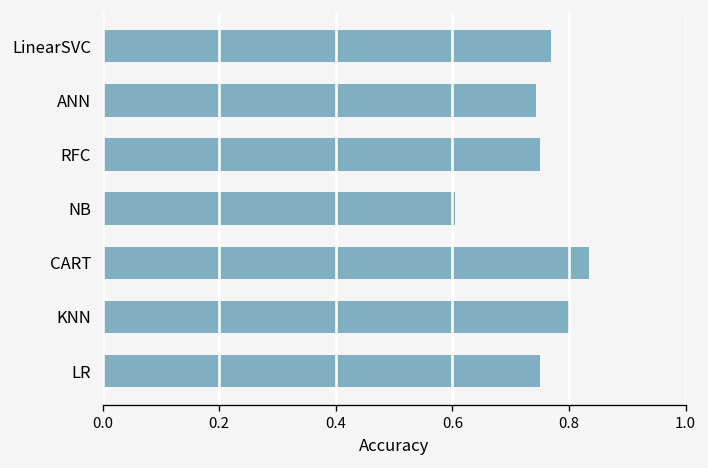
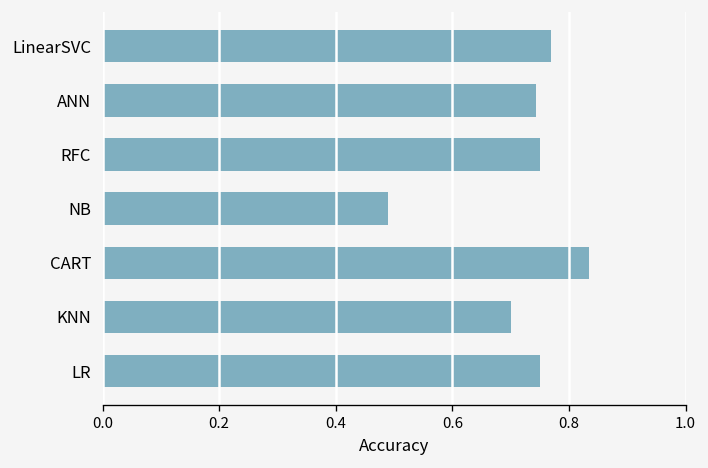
  {
    "LinearSVC": 0.77,
    "ANN": 0.74,
    "RFC": 0.75,
-   "NB": 0.60,
+   "NB": 0.49,
    "CART": 0.83,
-   "KNN": 0.8,
+   "KNN": 0.7,
    "LR": 0.75
  }
